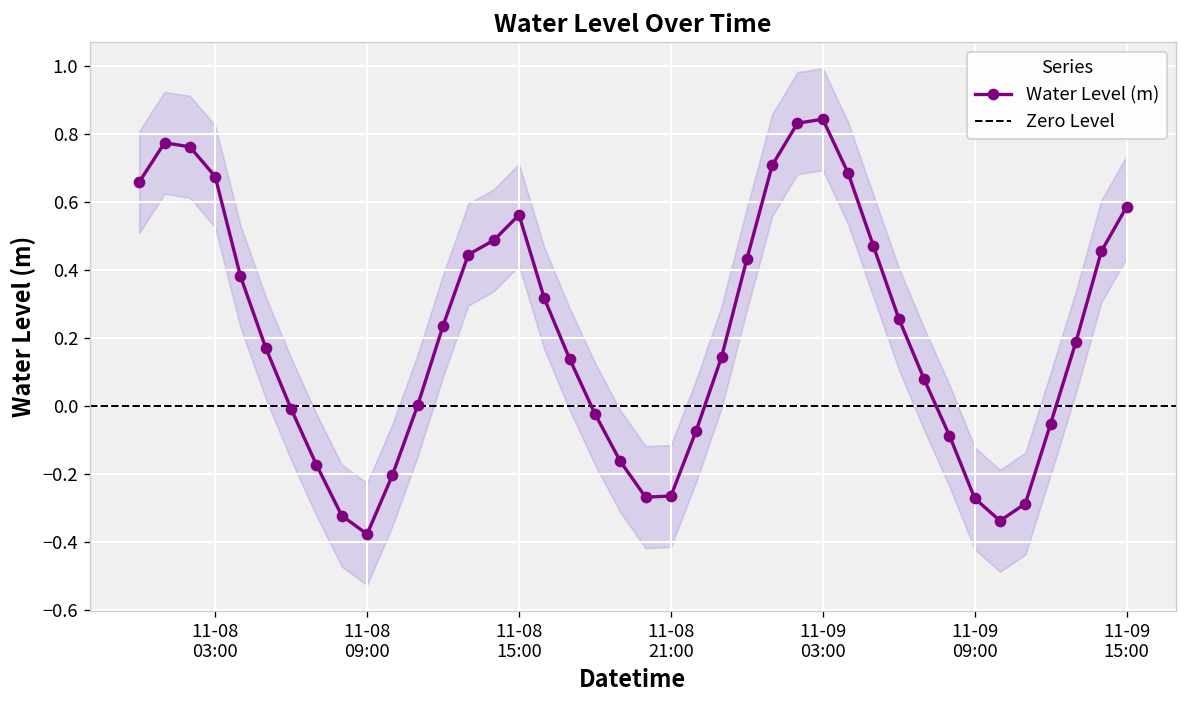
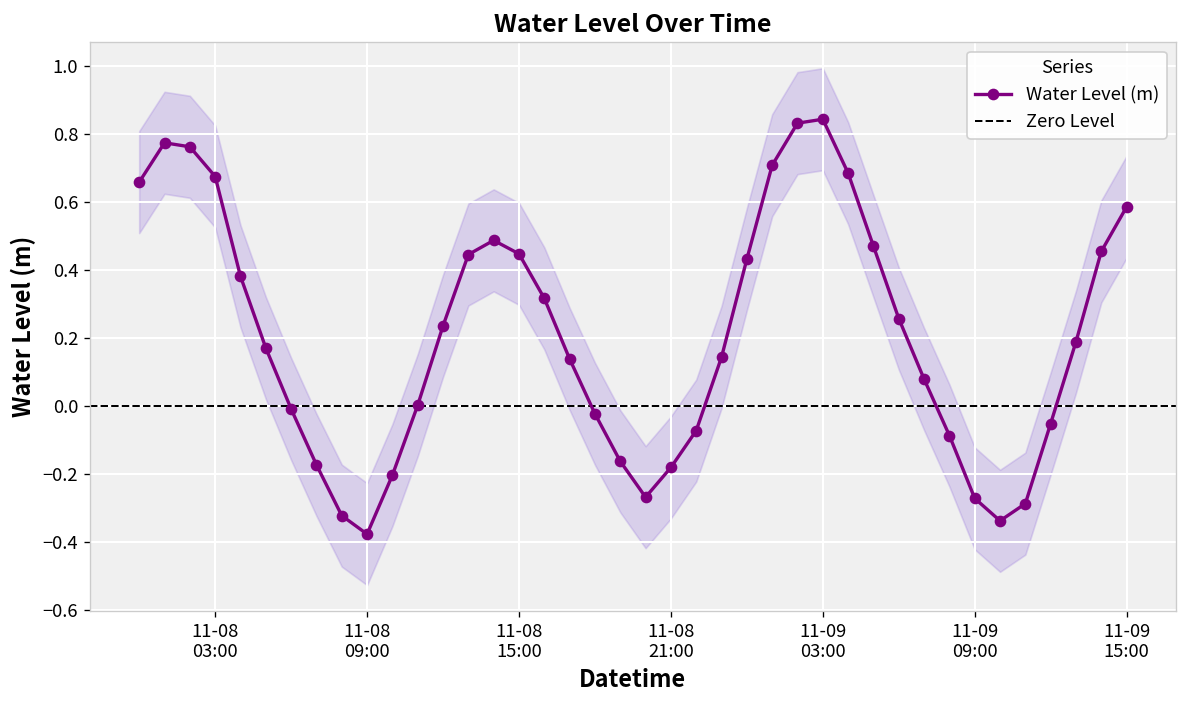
  {
    "Water Level (m)": {
      "11-08 03:00": 0.67,
      "11-08 09:00": -0.38,
-     "11-08 15:00": 0.56,
-     "11-08 21:00": -0.27,
+     "11-08 15:00": 0.45,
+     "11-08 21:00": -0.18,
      "11-09 03:00": 0.84,
      "11-09 09:00": -0.27,
      "11-09 15:00": 0.59
    }
  }
